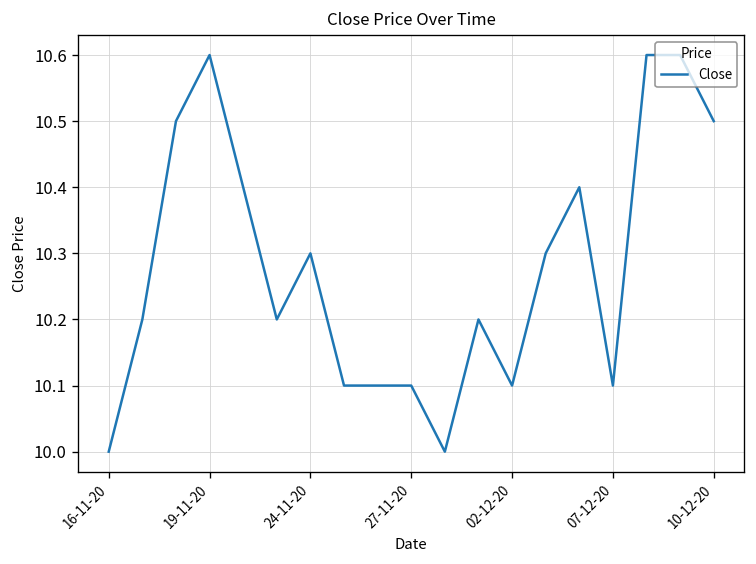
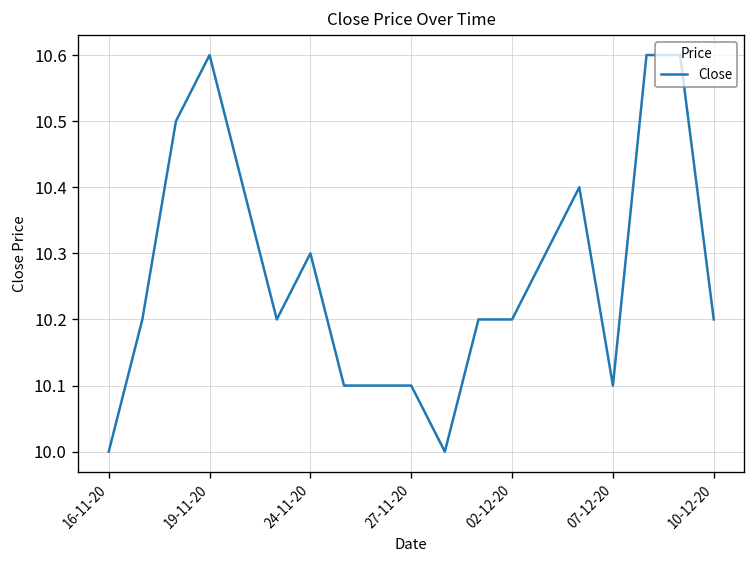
  {
    "16-11-20": 10.0,
    "19-11-20": 10.6,
    "24-11-20": 10.3,
    "27-11-20": 10.1,
-   "02-12-20": 10.1,
+   "02-12-20": 10.2,
    "07-12-20": 10.1,
-   "10-12-20": 10.5
+   "10-12-20": 10.2
  }
